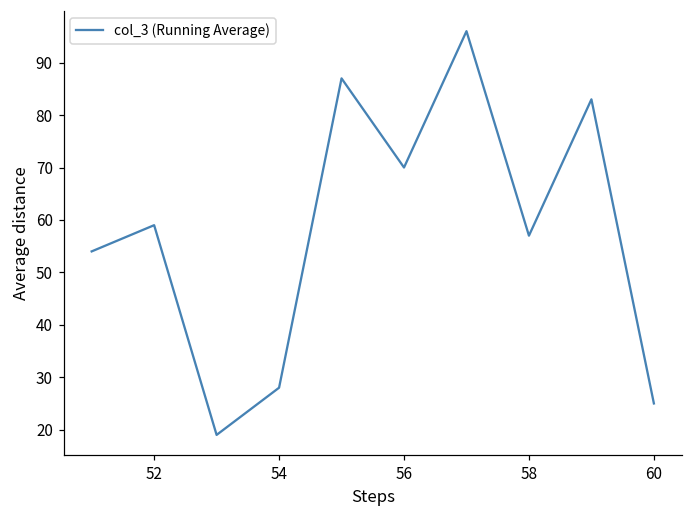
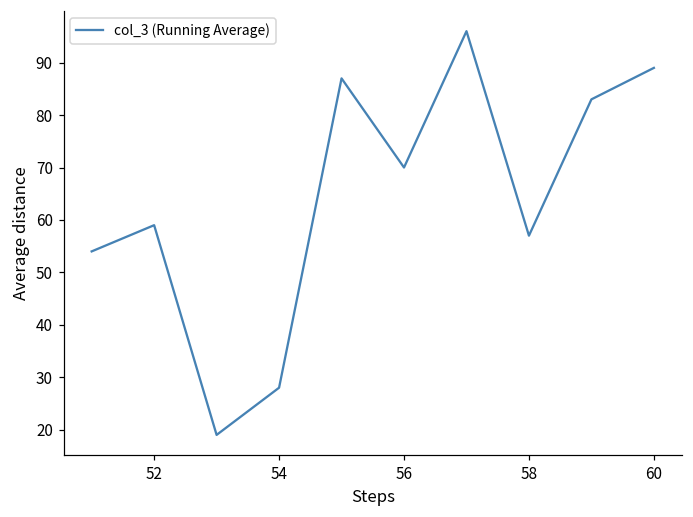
  {
    "52": 59,
    "54": 28,
    "56": 70,
    "58": 57,
-   "60": 25
+   "60": 89
  }
